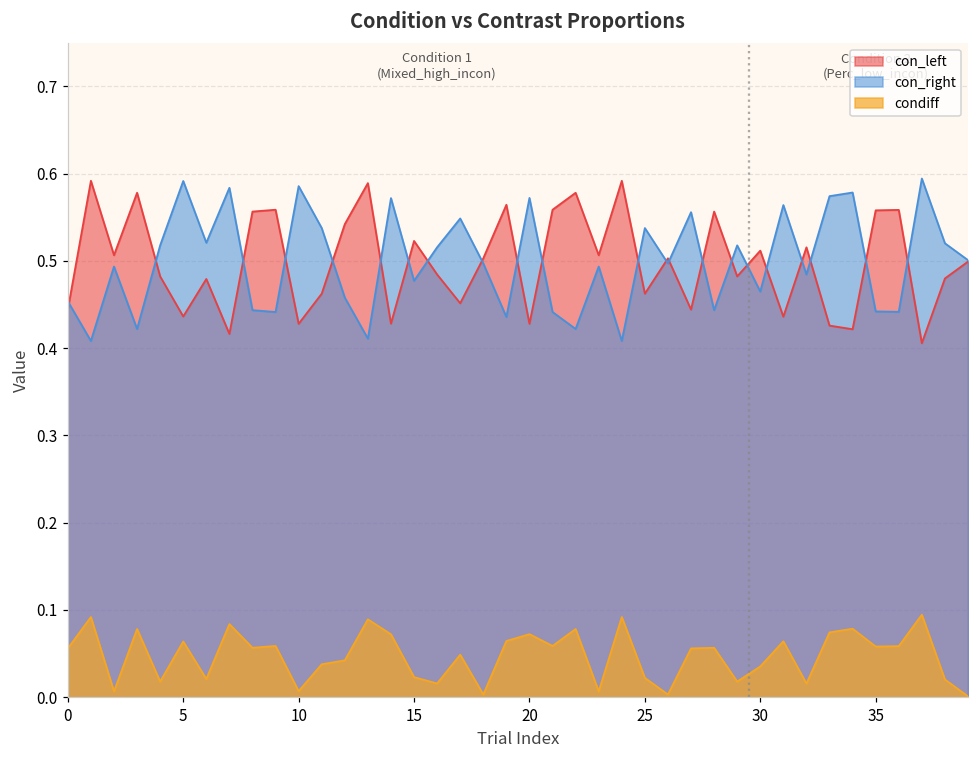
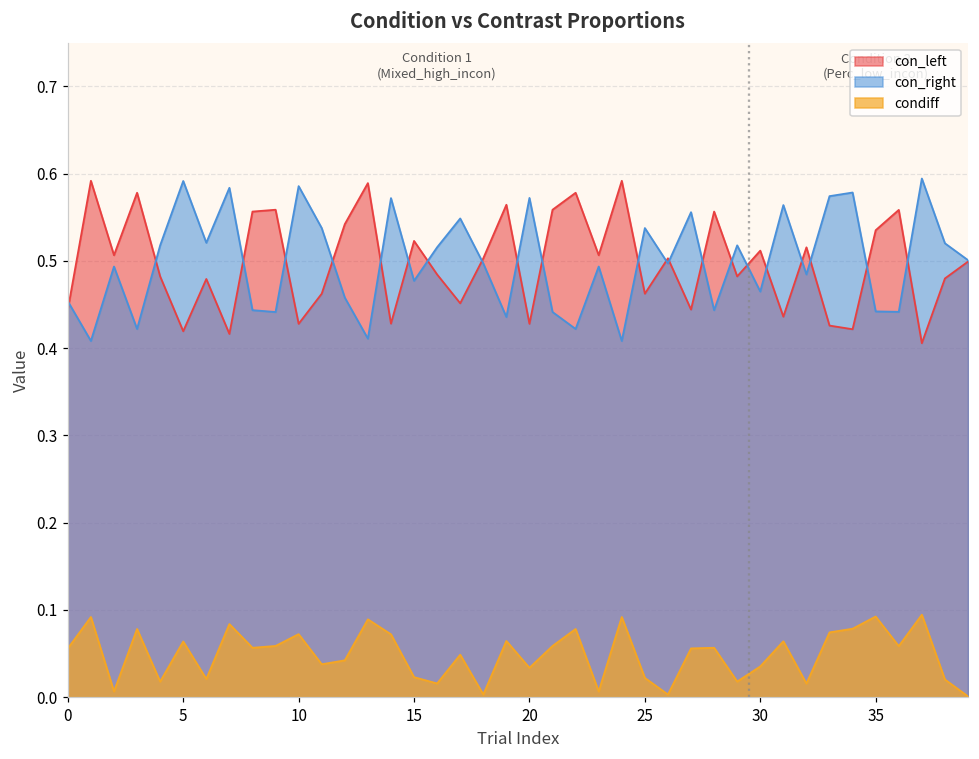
  {
    "con_left": {
      "0": 0.44,
-     "5": 0.44,
+     "5": 0.42,
      "10": 0.43,
      "15": 0.52,
      "20": 0.43,
      "25": 0.46,
      "30": 0.51,
-     "35": 0.56
+     "35": 0.54
    },
    "con_right": {
      "0": 0.45,
      "5": 0.59,
      "10": 0.59,
      "15": 0.48,
      "20": 0.57,
      "25": 0.54,
      "30": 0.46,
      "35": 0.44
    },
    "condiff": {
      "0": 0.06,
      "5": 0.06,
-     "10": 0.01,
+     "10": 0.07,
      "15": 0.02,
-     "20": 0.07,
+     "20": 0.03,
      "25": 0.02,
      "30": 0.04,
-     "35": 0.06
+     "35": 0.09
    }
  }
